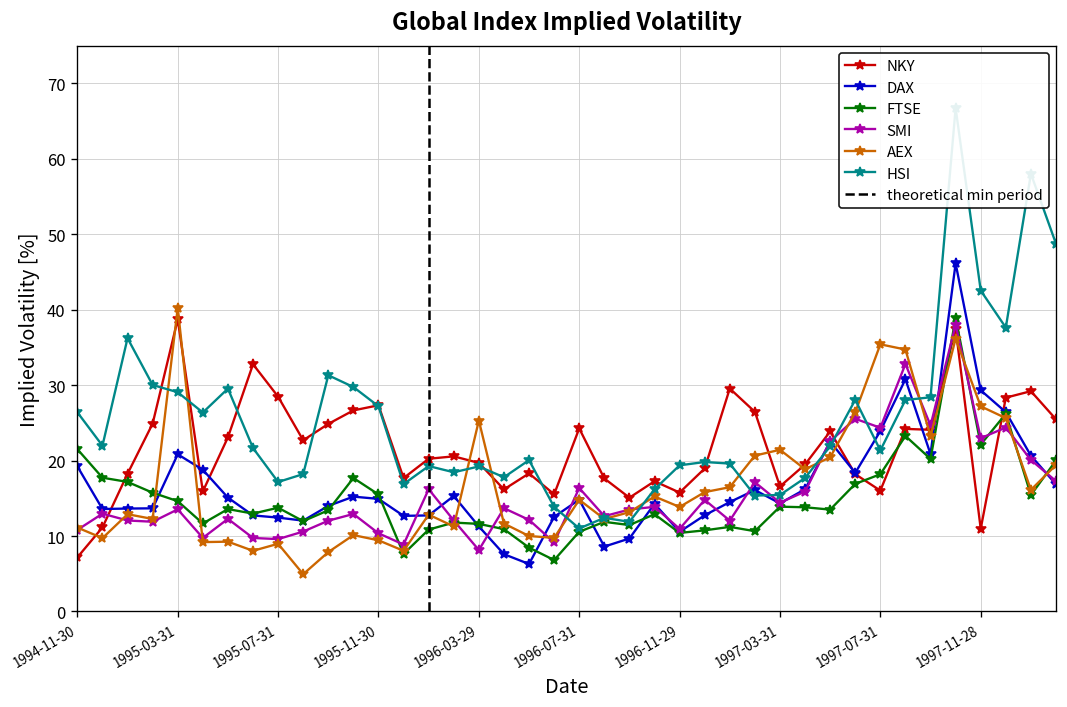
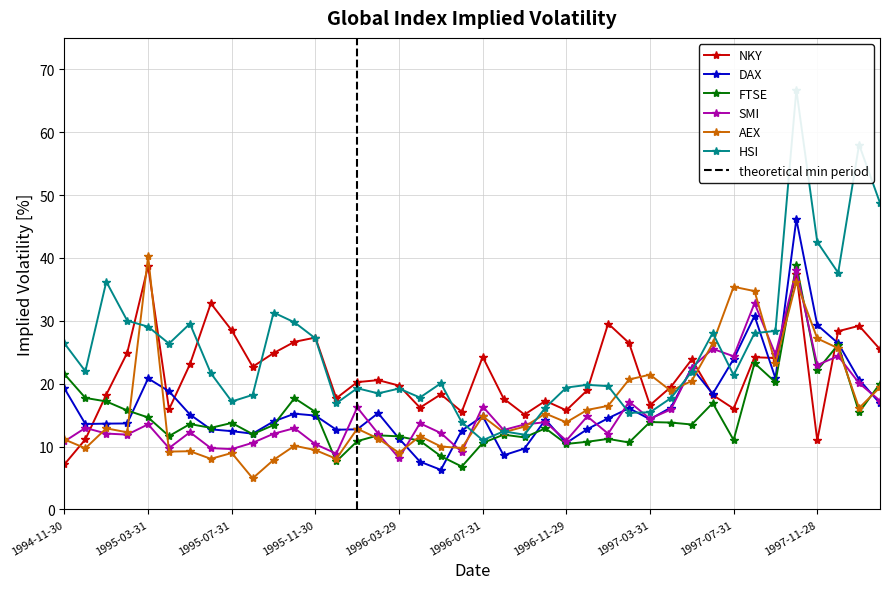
  {
    "NKY": {
      "1994-11-30": 7,
      "1995-03-31": 39,
      "1995-07-31": 28,
      "1996-03-29": 20,
      "1996-07-31": 24,
      "1996-11-29": 16,
      "1997-03-31": 17,
      "1997-07-31": 16,
      "1997-11-28": 11
    },
    "DAX": {
      "1994-11-30": 19,
      "1995-03-31": 21,
      "1995-07-31": 12,
      "1995-11-30": 15,
      "1997-07-31": 24,
      "1997-11-28": 29
    },
    "FTSE": {
      "1994-11-30": 22,
      "1995-03-31": 15,
      "1995-07-31": 14,
      "1995-11-30": 16,
      "1996-07-31": 11,
      "1997-03-31": 14,
-     "1997-07-31": 18,
+     "1997-07-31": 11,
      "1997-11-28": 22
    },
    "SMI": {
      "1995-03-31": 14,
      "1995-07-31": 10,
      "1995-11-30": 10,
      "1996-03-29": 8,
      "1996-07-31": 16,
      "1997-07-31": 24,
      "1997-11-28": 23
    },
    "AEX": {
      "1995-03-31": 40,
      "1995-07-31": 9,
      "1995-11-30": 9,
-     "1996-03-29": 25,
+     "1996-03-29": 9,
      "1996-11-29": 14,
      "1997-03-31": 21,
      "1997-07-31": 35,
      "1997-11-28": 27
    },
    "HSI": {
      "1994-11-30": 26,
      "1995-03-31": 29,
      "1995-07-31": 17,
      "1996-03-29": 19,
      "1996-07-31": 11,
      "1996-11-29": 19,
      "1997-03-31": 15,
      "1997-07-31": 21,
      "1997-11-28": 43
    }
  }
